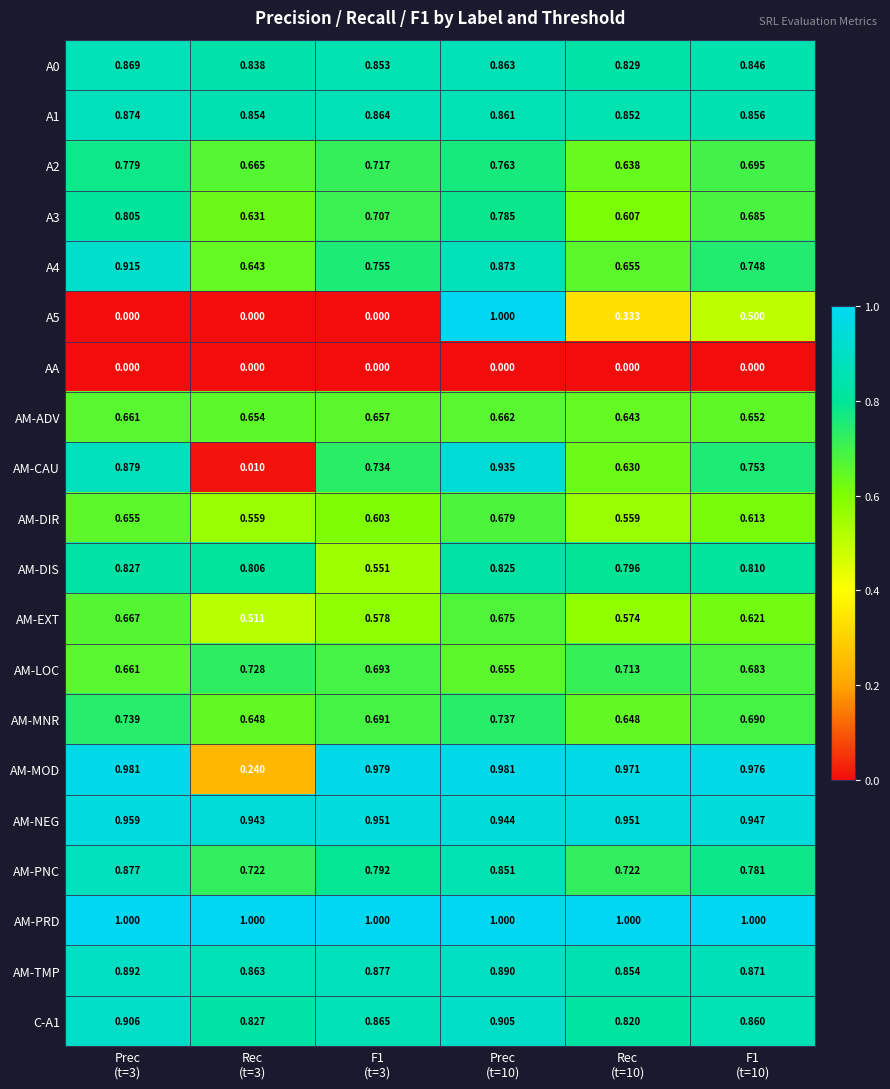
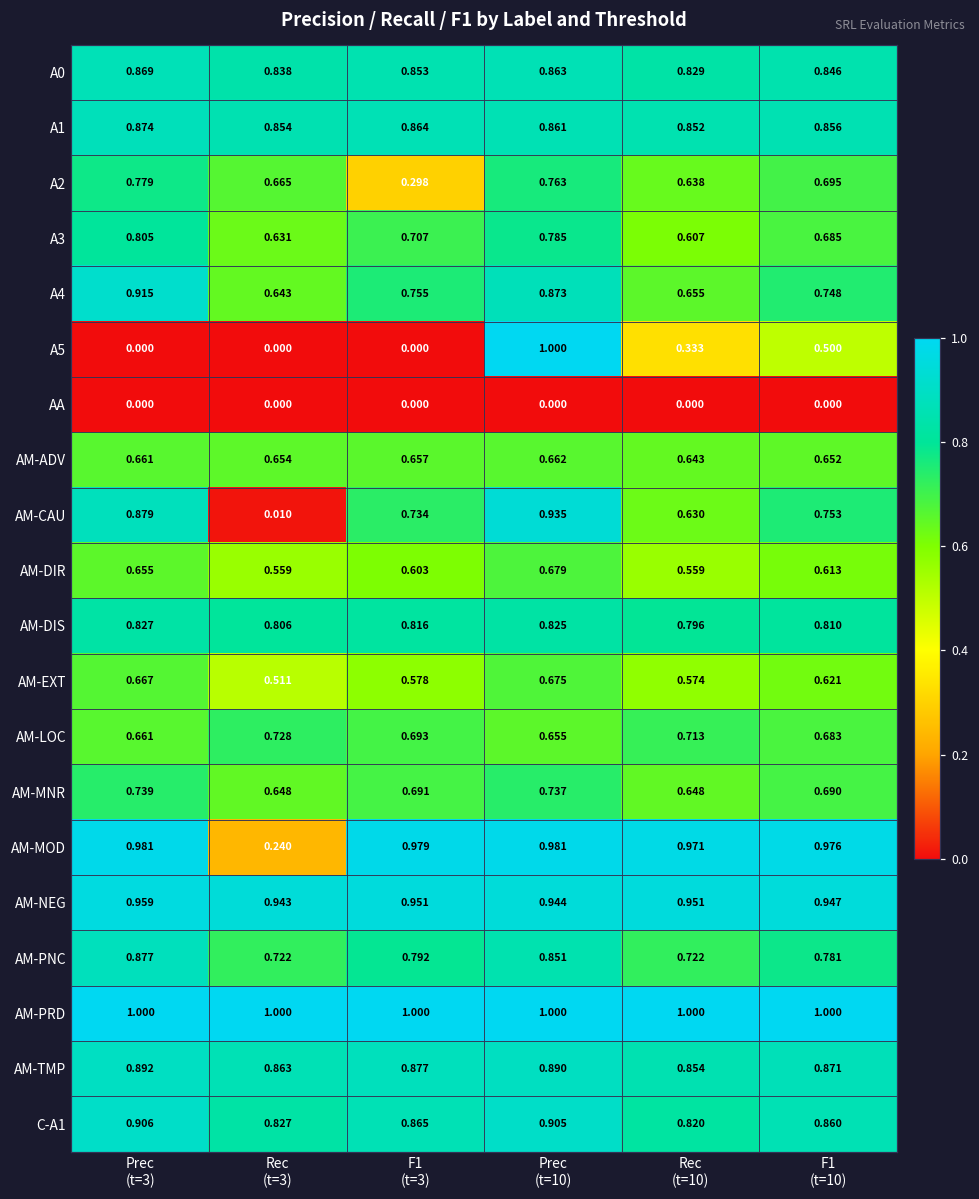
  {
    "A0": {
      "Prec (t=3)": 0.869,
      "Rec (t=3)": 0.838,
      "F1 (t=3)": 0.853,
      "Prec (t=10)": 0.863,
      "Rec (t=10)": 0.829,
      "F1 (t=10)": 0.846
    },
    "A1": {
      "Prec (t=3)": 0.874,
      "Rec (t=3)": 0.854,
      "F1 (t=3)": 0.864,
      "Prec (t=10)": 0.861,
      "Rec (t=10)": 0.852,
      "F1 (t=10)": 0.856
    },
    "A2": {
      "Prec (t=3)": 0.779,
      "Rec (t=3)": 0.665,
-     "F1 (t=3)": 0.717,
+     "F1 (t=3)": 0.298,
      "Prec (t=10)": 0.763,
      "Rec (t=10)": 0.638,
      "F1 (t=10)": 0.695
    },
    "A3": {
      "Prec (t=3)": 0.805,
      "Rec (t=3)": 0.631,
      "F1 (t=3)": 0.707,
      "Prec (t=10)": 0.785,
      "Rec (t=10)": 0.607,
      "F1 (t=10)": 0.685
    },
    "A4": {
      "Prec (t=3)": 0.915,
      "Rec (t=3)": 0.643,
      "F1 (t=3)": 0.755,
      "Prec (t=10)": 0.873,
      "Rec (t=10)": 0.655,
      "F1 (t=10)": 0.748
    },
    "A5": {
      "Prec (t=3)": 0.000,
      "Rec (t=3)": 0.000,
      "F1 (t=3)": 0.000,
      "Prec (t=10)": 1.000,
      "Rec (t=10)": 0.333,
      "F1 (t=10)": 0.500
    },
    "AA": {
      "Prec (t=3)": 0.000,
      "Rec (t=3)": 0.000,
      "F1 (t=3)": 0.000,
      "Prec (t=10)": 0.000,
      "Rec (t=10)": 0.000,
      "F1 (t=10)": 0.000
    },
    "AM-ADV": {
      "Prec (t=3)": 0.661,
      "Rec (t=3)": 0.654,
      "F1 (t=3)": 0.657,
      "Prec (t=10)": 0.662,
      "Rec (t=10)": 0.643,
      "F1 (t=10)": 0.652
    },
    "AM-CAU": {
      "Prec (t=3)": 0.879,
      "Rec (t=3)": 0.010,
      "F1 (t=3)": 0.734,
      "Prec (t=10)": 0.935,
      "Rec (t=10)": 0.630,
      "F1 (t=10)": 0.753
    },
    "AM-DIR": {
      "Prec (t=3)": 0.655,
      "Rec (t=3)": 0.559,
      "F1 (t=3)": 0.603,
      "Prec (t=10)": 0.679,
      "Rec (t=10)": 0.559,
      "F1 (t=10)": 0.613
    },
    "AM-DIS": {
      "Prec (t=3)": 0.827,
      "Rec (t=3)": 0.806,
-     "F1 (t=3)": 0.551,
+     "F1 (t=3)": 0.816,
      "Prec (t=10)": 0.825,
      "Rec (t=10)": 0.796,
      "F1 (t=10)": 0.810
    },
    "AM-EXT": {
      "Prec (t=3)": 0.667,
      "Rec (t=3)": 0.511,
      "F1 (t=3)": 0.578,
      "Prec (t=10)": 0.675,
      "Rec (t=10)": 0.574,
      "F1 (t=10)": 0.621
    },
    "AM-LOC": {
      "Prec (t=3)": 0.661,
      "Rec (t=3)": 0.728,
      "F1 (t=3)": 0.693,
      "Prec (t=10)": 0.655,
      "Rec (t=10)": 0.713,
      "F1 (t=10)": 0.683
    },
    "AM-MNR": {
      "Prec (t=3)": 0.739,
      "Rec (t=3)": 0.648,
      "F1 (t=3)": 0.691,
      "Prec (t=10)": 0.737,
      "Rec (t=10)": 0.648,
      "F1 (t=10)": 0.690
    },
    "AM-MOD": {
      "Prec (t=3)": 0.981,
      "Rec (t=3)": 0.240,
      "F1 (t=3)": 0.979,
      "Prec (t=10)": 0.981,
      "Rec (t=10)": 0.971,
      "F1 (t=10)": 0.976
    },
    "AM-NEG": {
      "Prec (t=3)": 0.959,
      "Rec (t=3)": 0.943,
      "F1 (t=3)": 0.951,
      "Prec (t=10)": 0.944,
      "Rec (t=10)": 0.951,
      "F1 (t=10)": 0.947
    },
    "AM-PNC": {
      "Prec (t=3)": 0.877,
      "Rec (t=3)": 0.722,
      "F1 (t=3)": 0.792,
      "Prec (t=10)": 0.851,
      "Rec (t=10)": 0.722,
      "F1 (t=10)": 0.781
    },
    "AM-PRD": {
      "Prec (t=3)": 1.000,
      "Rec (t=3)": 1.000,
      "F1 (t=3)": 1.000,
      "Prec (t=10)": 1.000,
      "Rec (t=10)": 1.000,
      "F1 (t=10)": 1.000
    },
    "AM-TMP": {
      "Prec (t=3)": 0.892,
      "Rec (t=3)": 0.863,
      "F1 (t=3)": 0.877,
      "Prec (t=10)": 0.890,
      "Rec (t=10)": 0.854,
      "F1 (t=10)": 0.871
    },
    "C-A1": {
      "Prec (t=3)": 0.906,
      "Rec (t=3)": 0.827,
      "F1 (t=3)": 0.865,
      "Prec (t=10)": 0.905,
      "Rec (t=10)": 0.820,
      "F1 (t=10)": 0.860
    }
  }
